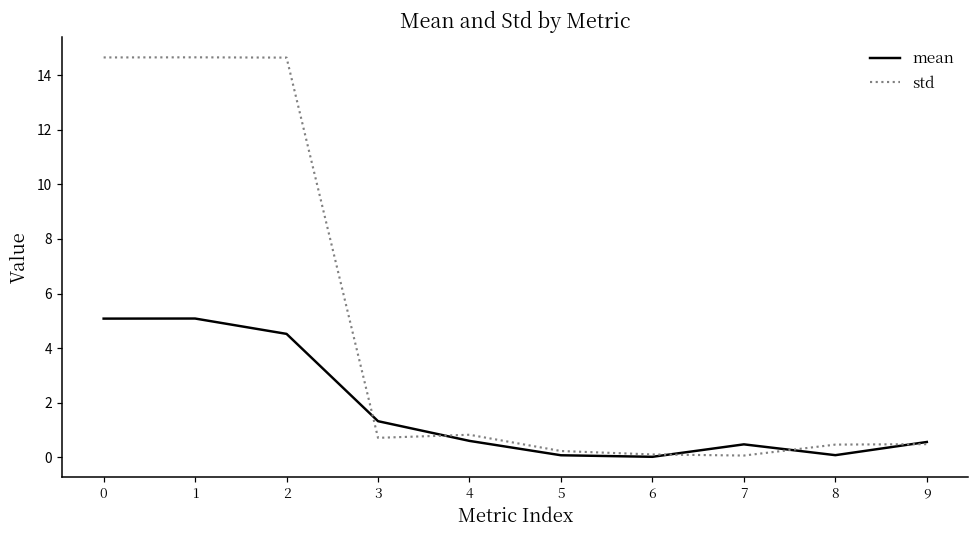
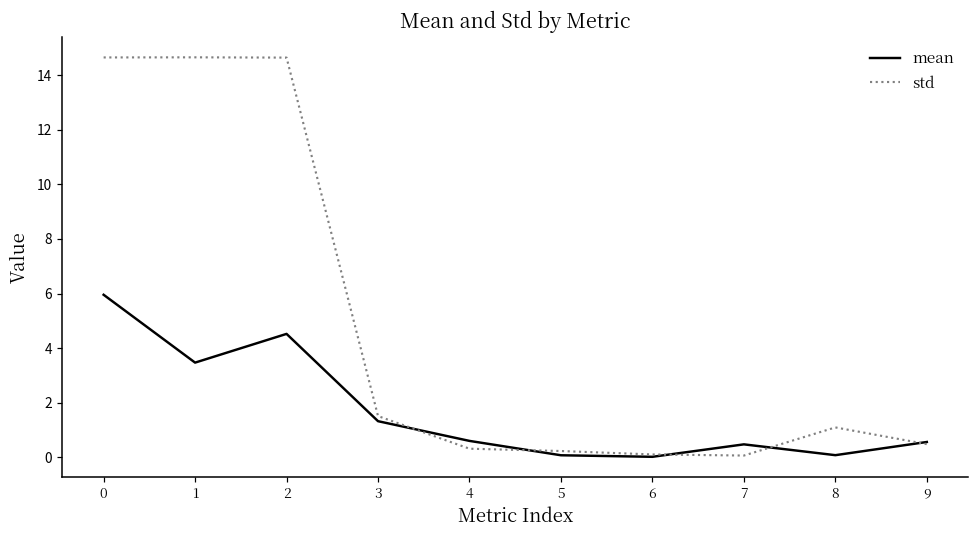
  {
    "mean": {
-     "0": 5.1,
-     "1": 5.1,
+     "0": 6.0,
+     "1": 3.5,
      "2": 4.5,
      "3": 1.3,
      "4": 0.6,
      "5": 0.1,
      "7": 0.5,
      "8": 0.1
    },
    "std": {
      "0": 14.7,
      "1": 14.7,
      "2": 14.7,
-     "3": 0.7,
-     "4": 0.8,
+     "3": 1.5,
+     "4": 0.3,
      "5": 0.2,
      "7": 0.1,
-     "8": 0.5
+     "8": 1.1
    }
  }
